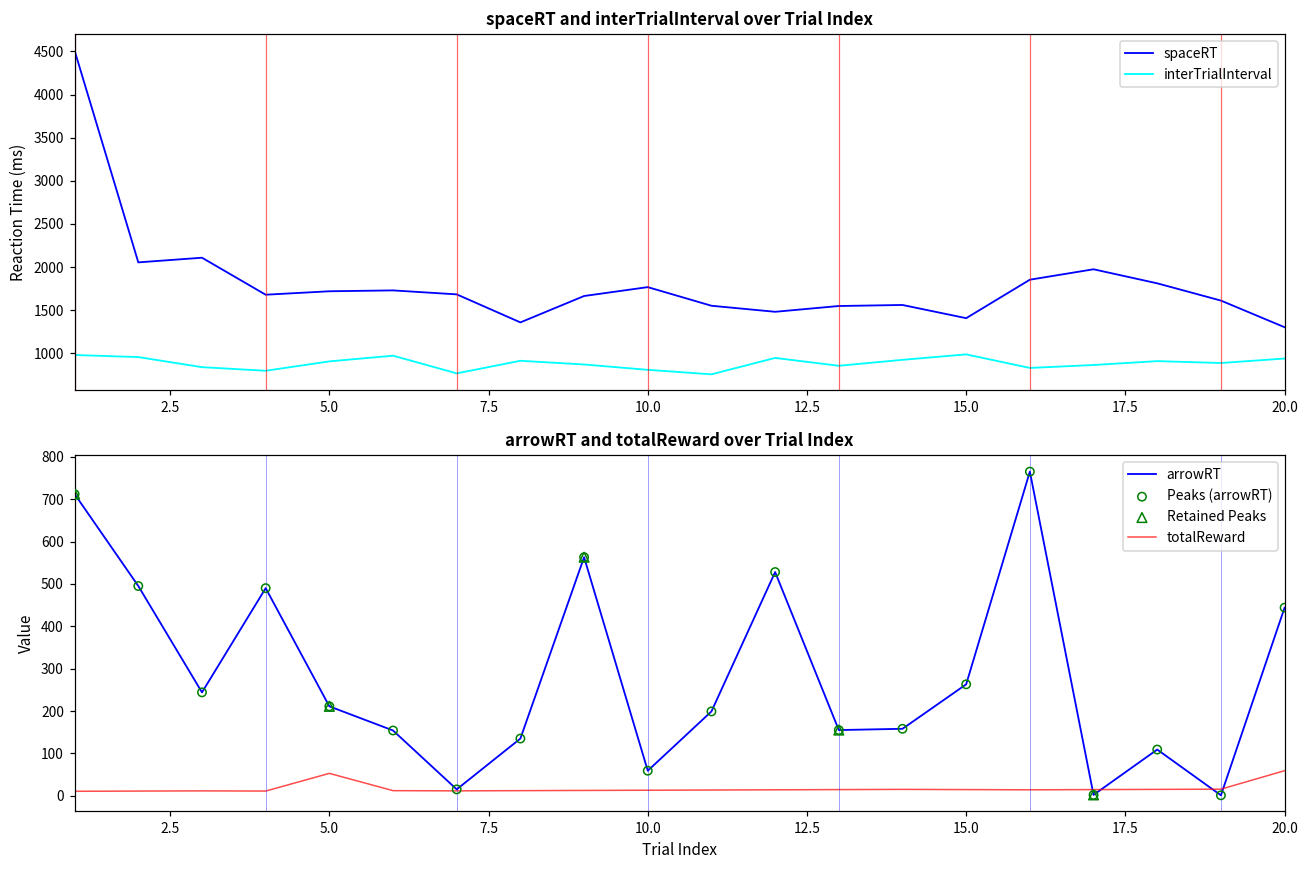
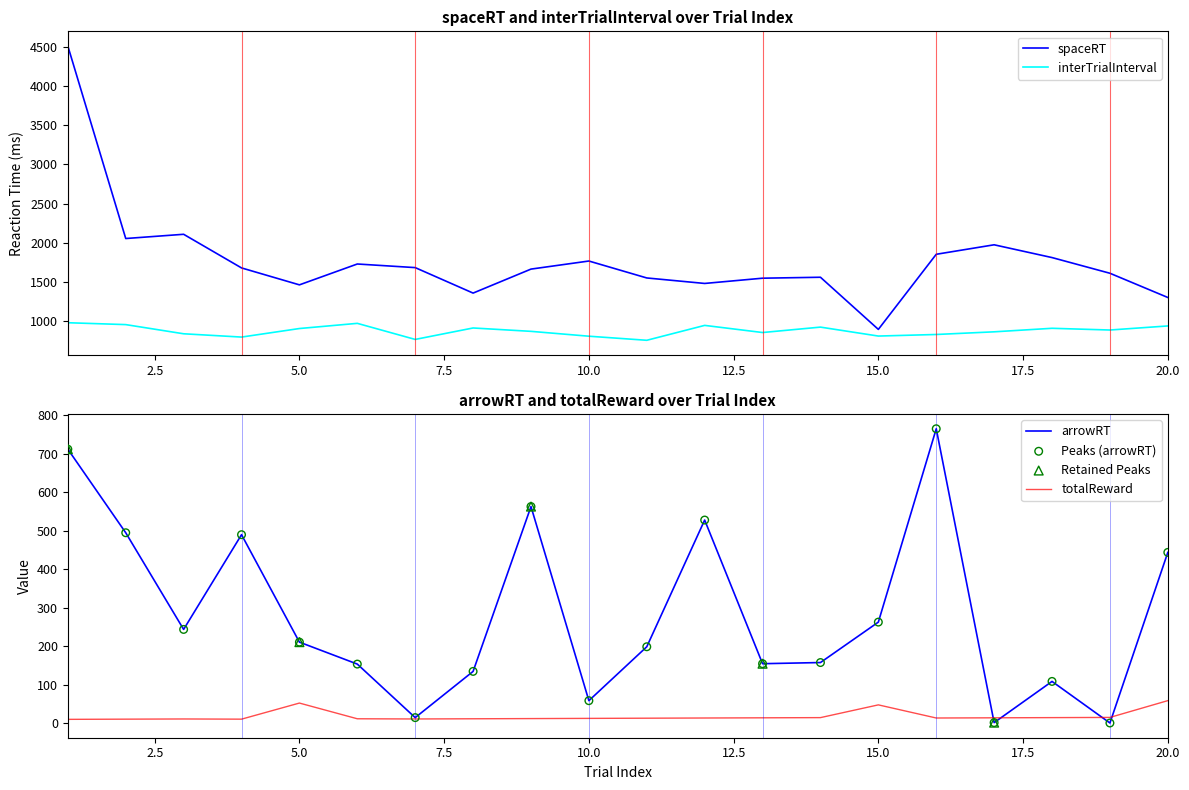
  {
    "spaceRT and interTrialInterval over Trial Index": {
      "spaceRT": {
-       "5.0": 1700,
+       "5.0": 1500,
        "10.0": 1800,
-       "15.0": 1400,
+       "15.0": 900,
        "20.0": 1300
      },
      "interTrialInterval": {
        "5.0": 900,
        "10.0": 800,
-       "15.0": 1000,
+       "15.0": 800,
        "20.0": 900
      }
    },
    "arrowRT and totalReward over Trial Index": {
      "totalReward": {
        "5.0": 50,
        "10.0": 10,
-       "15.0": 10,
+       "15.0": 50,
        "20.0": 60
      }
    }
  }
